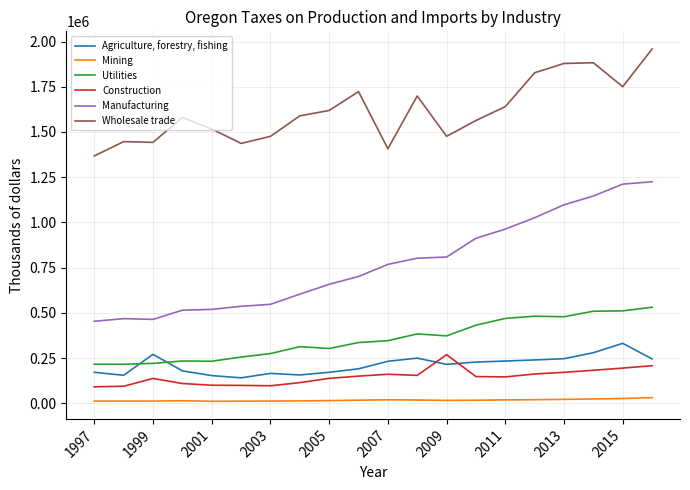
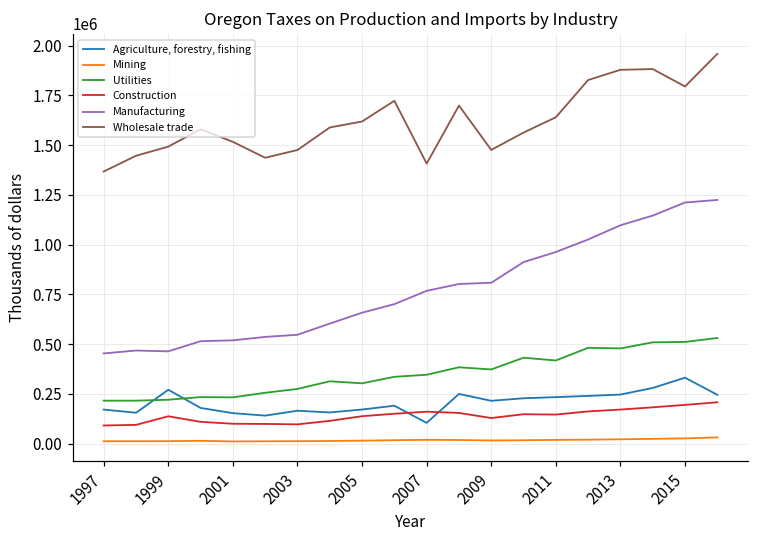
  {
    "Agriculture, forestry, fishing": {
      "1997": 170000,
      "1999": 270000,
      "2001": 150000,
      "2003": 170000,
      "2005": 170000,
-     "2007": 230000,
+     "2007": 100000,
      "2009": 220000,
      "2011": 230000,
      "2013": 250000,
      "2015": 330000
    },
    "Mining": {
      "1997": 10000,
      "1999": 10000,
      "2001": 10000,
      "2003": 10000,
      "2005": 20000,
      "2007": 20000,
      "2009": 20000,
      "2011": 20000,
      "2013": 20000,
      "2015": 30000
    },
    "Utilities": {
      "1997": 220000,
      "1999": 220000,
      "2001": 230000,
      "2003": 270000,
      "2005": 300000,
      "2007": 350000,
      "2009": 370000,
-     "2011": 470000,
+     "2011": 420000,
      "2013": 480000,
      "2015": 510000
    },
    "Construction": {
      "1997": 90000,
      "1999": 140000,
      "2001": 100000,
      "2003": 100000,
      "2005": 140000,
      "2007": 160000,
-     "2009": 270000,
+     "2009": 130000,
      "2011": 150000,
      "2013": 170000,
      "2015": 190000
    },
    "Manufacturing": {
      "1997": 450000,
      "1999": 460000,
      "2001": 520000,
      "2003": 550000,
      "2005": 660000,
      "2007": 770000,
      "2009": 810000,
      "2011": 960000,
      "2013": 1100000,
      "2015": 1210000
    },
    "Wholesale trade": {
      "1997": 1370000,
-     "1999": 1440000,
+     "1999": 1490000,
      "2003": 1480000,
      "2005": 1620000,
      "2007": 1410000,
      "2009": 1480000,
      "2011": 1640000,
      "2013": 1880000,
-     "2015": 1750000
+     "2015": 1790000
    }
  }
